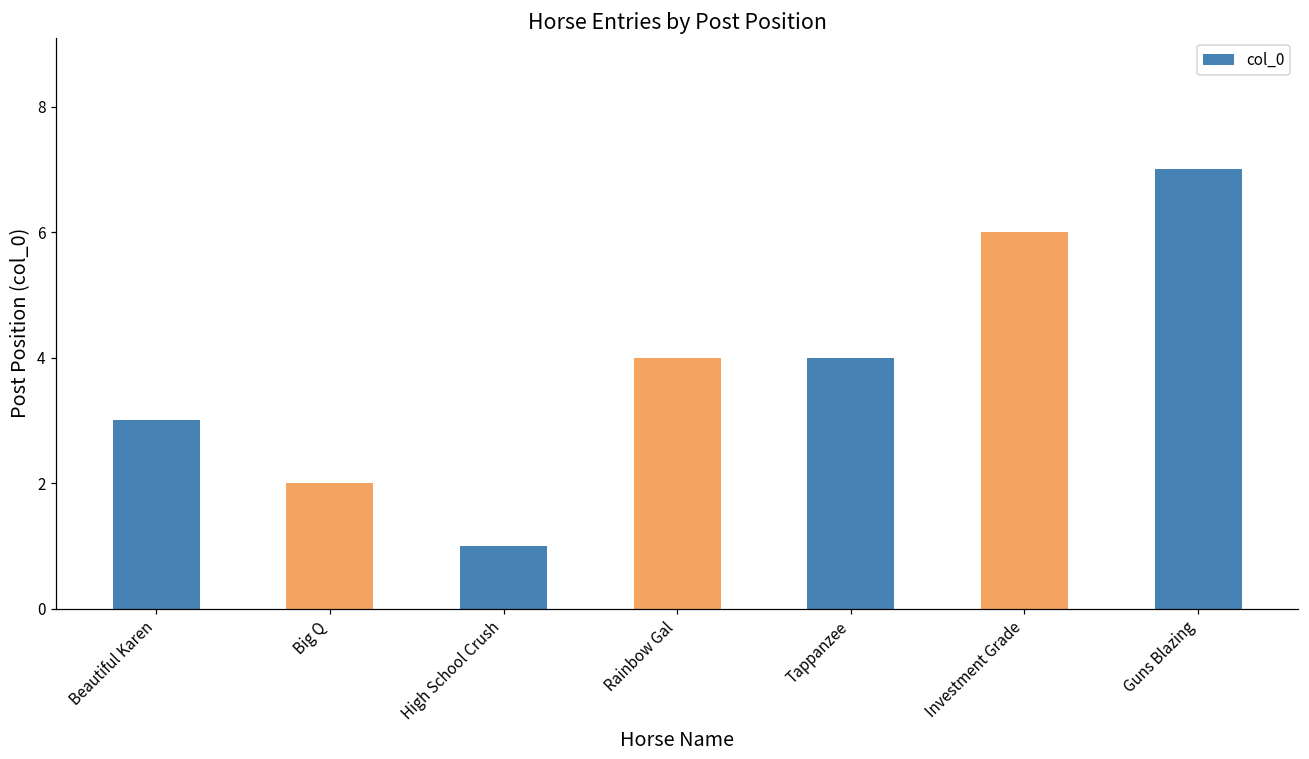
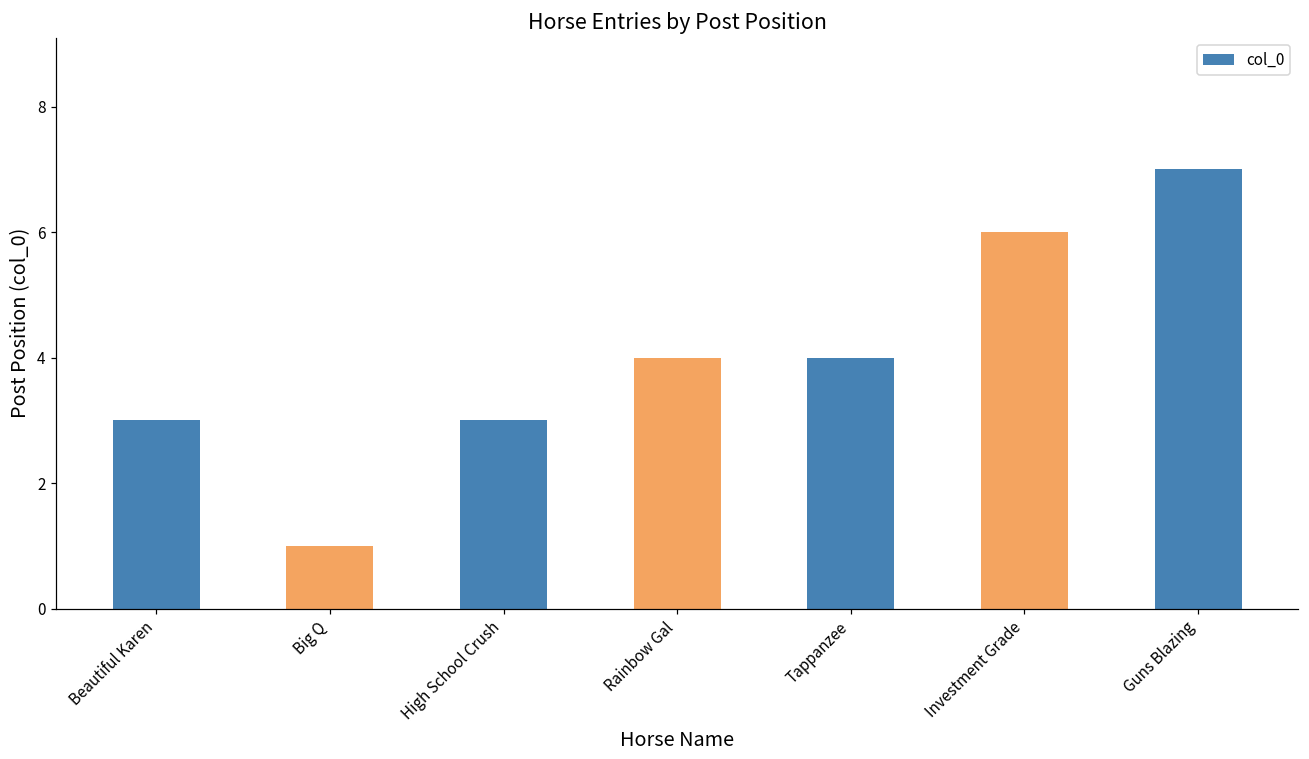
  {
    "Beautiful Karen": 3,
-   "Big Q": 2,
-   "High School Crush": 1,
+   "Big Q": 1,
+   "High School Crush": 3,
    "Rainbow Gal": 4,
    "Tappanzee": 4,
    "Investment Grade": 6,
    "Guns Blazing": 7
  }
